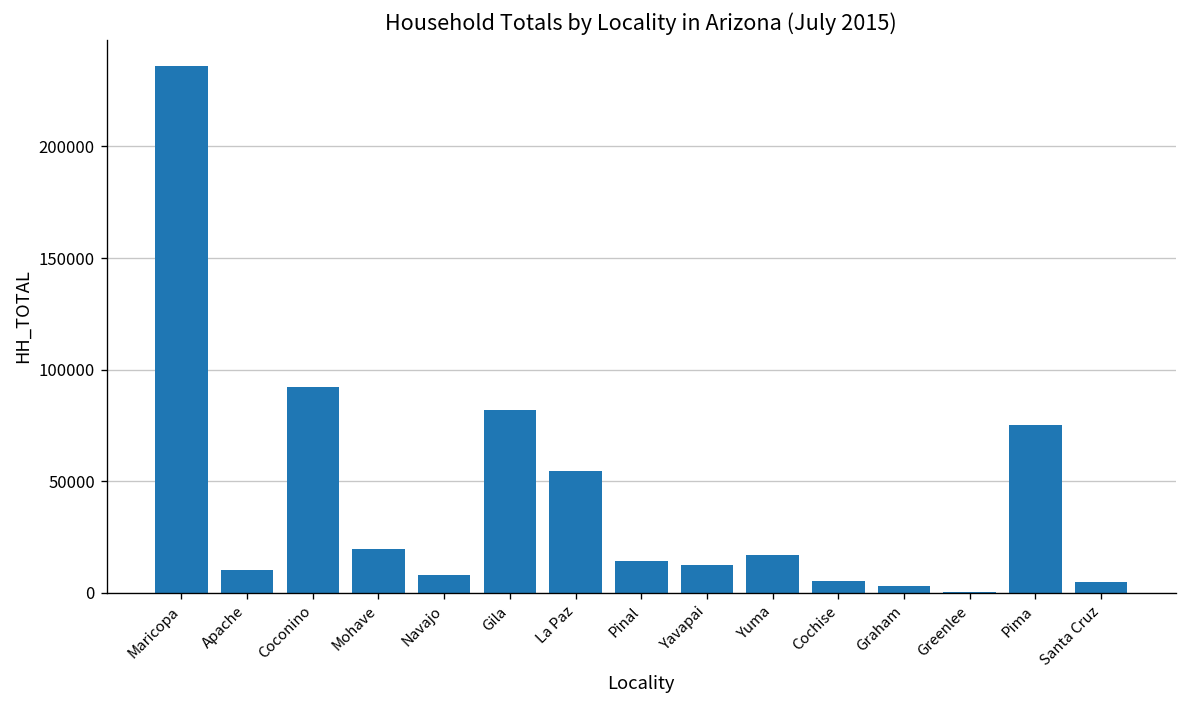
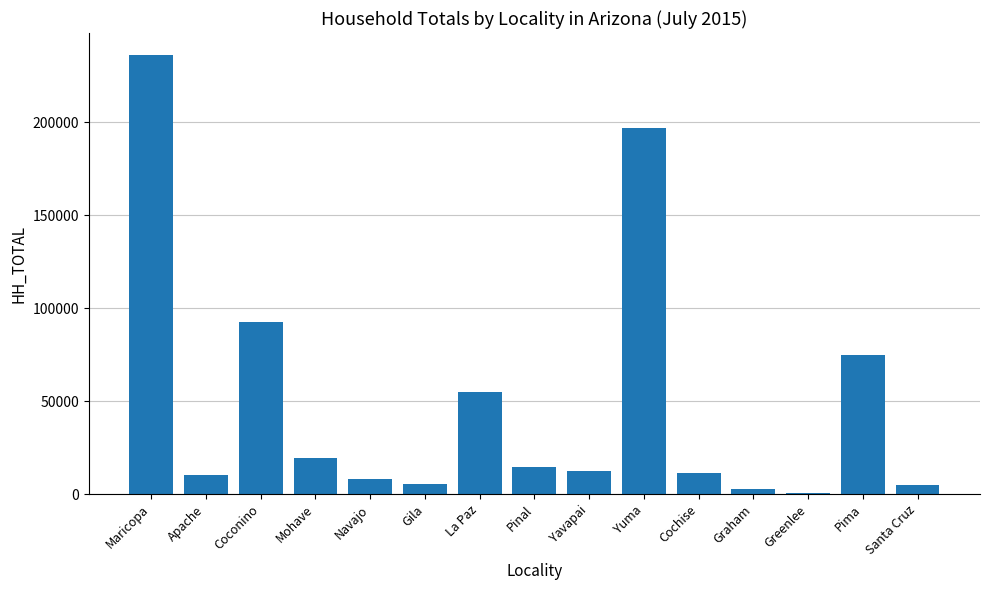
  {
    "Maricopa": 236000,
    "Apache": 10000,
    "Coconino": 92000,
    "Mohave": 20000,
    "Navajo": 8000,
-   "Gila": 82000,
+   "Gila": 6000,
    "La Paz": 55000,
    "Pinal": 14000,
    "Yavapai": 13000,
-   "Yuma": 17000,
-   "Cochise": 5000,
+   "Yuma": 197000,
+   "Cochise": 11000,
    "Graham": 3000,
    "Pima": 75000,
    "Santa Cruz": 5000
  }
